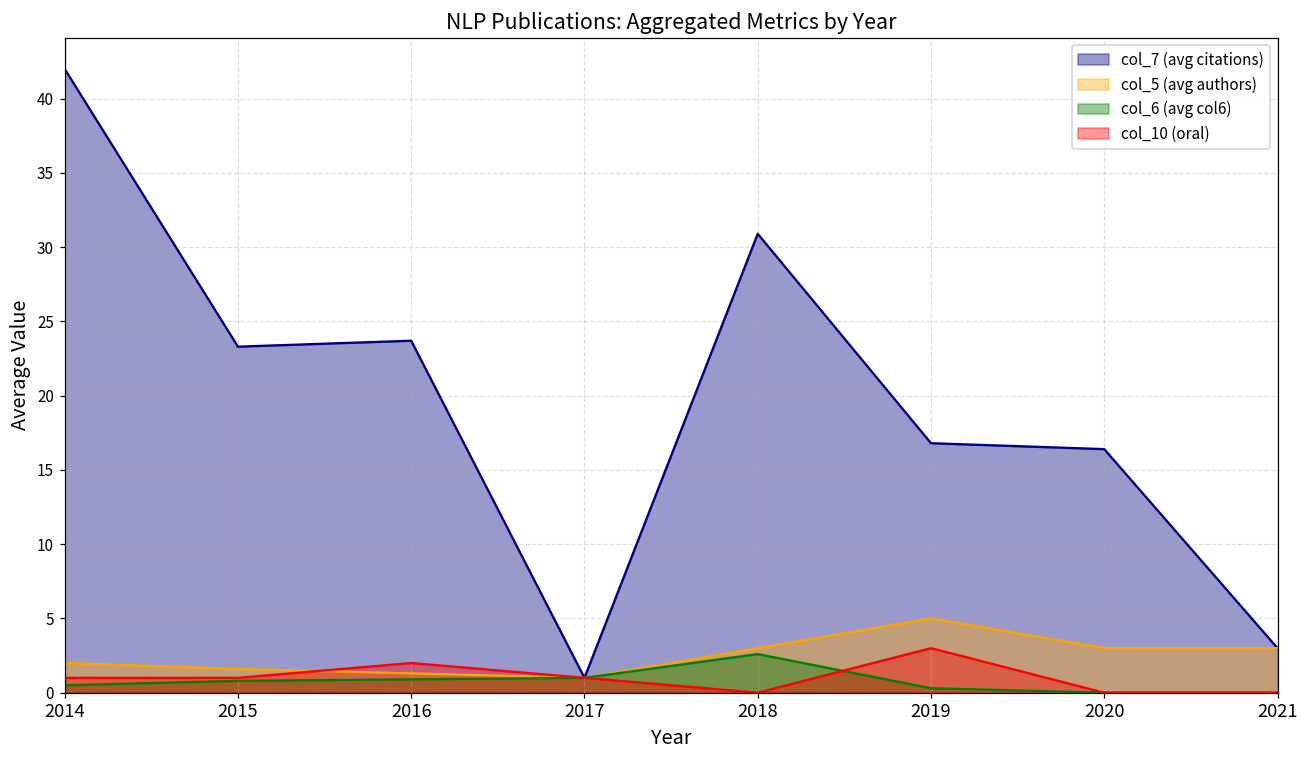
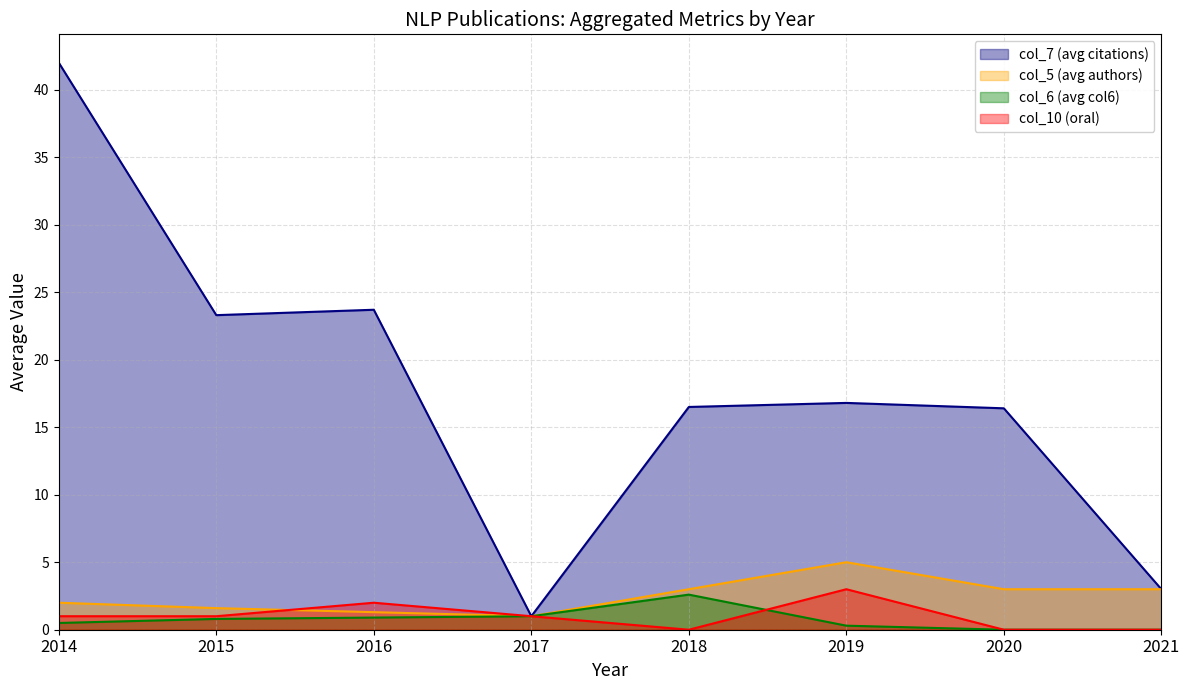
  {
    "col_7 (avg citations)": {
      "2014": 42.0,
      "2015": 23.3,
      "2016": 23.7,
-     "2018": 30.9,
+     "2018": 16.5,
      "2019": 16.8,
      "2020": 16.4
    },
    "col_5 (avg authors)": {
      "2014": 2.0,
      "2015": 1.6,
      "2016": 1.3,
      "2018": 3.0,
      "2019": 5.0,
      "2020": 3.0
    },
    "col_6 (avg col6)": {
      "2014": 0.5,
      "2015": 0.8,
      "2016": 0.9,
      "2018": 2.6,
      "2019": 0.3
    },
    "col_10 (oral)": {
      "2014": 1.0,
      "2015": 1.0,
      "2016": 2.0,
      "2018": 0.0,
      "2019": 3.0
    }
  }
